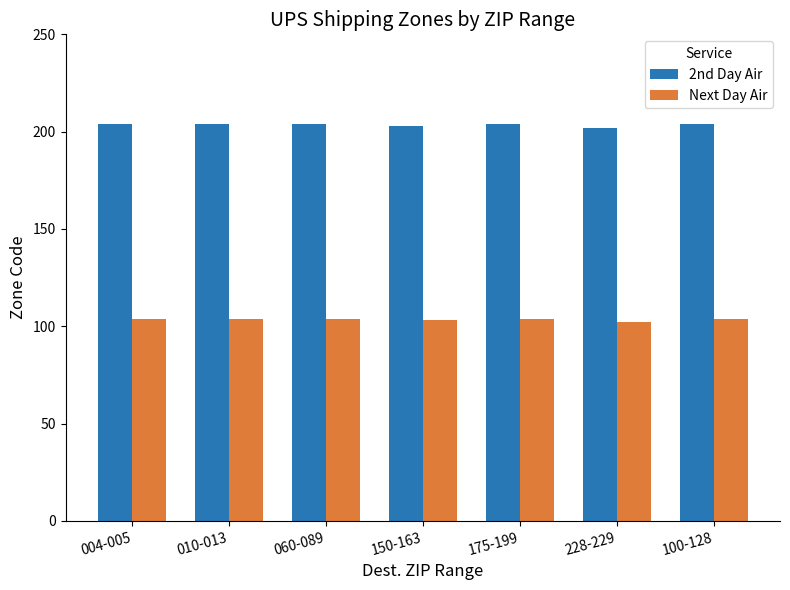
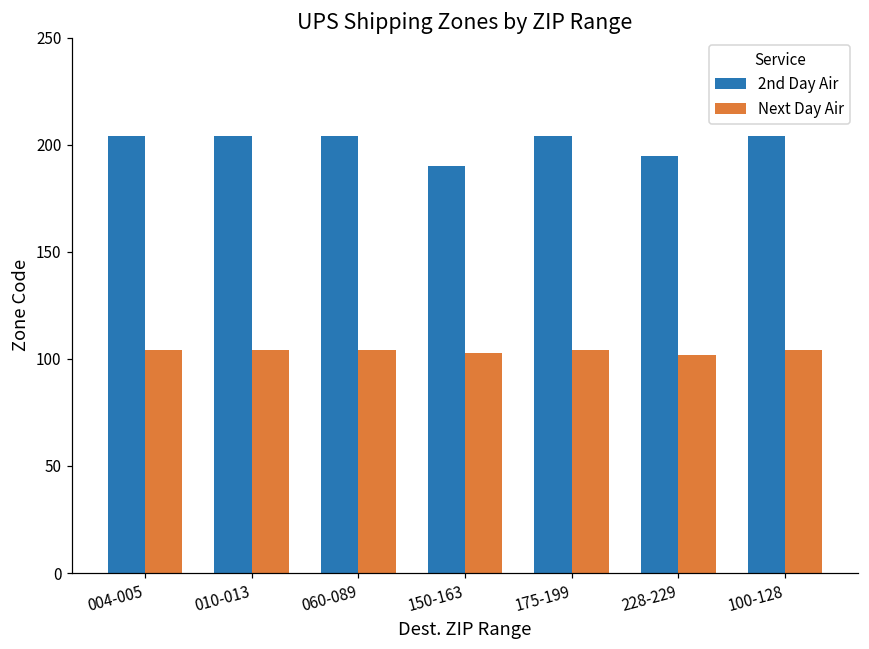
  {
    "2nd Day Air": {
      "004-005": 204,
      "010-013": 204,
      "060-089": 204,
-     "150-163": 203,
+     "150-163": 190,
      "175-199": 204,
-     "228-229": 202,
+     "228-229": 195,
      "100-128": 204
    },
    "Next Day Air": {
      "004-005": 104,
      "010-013": 104,
      "060-089": 104,
      "150-163": 103,
      "175-199": 104,
      "228-229": 102,
      "100-128": 104
    }
  }
